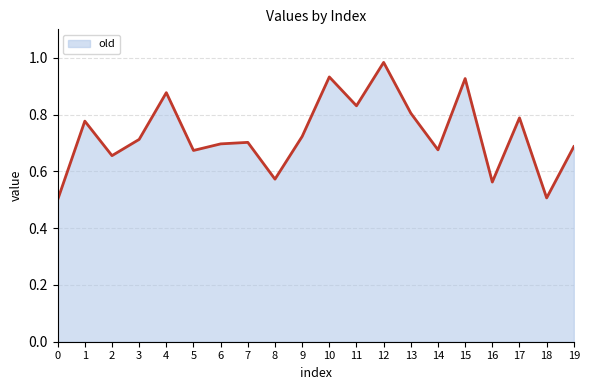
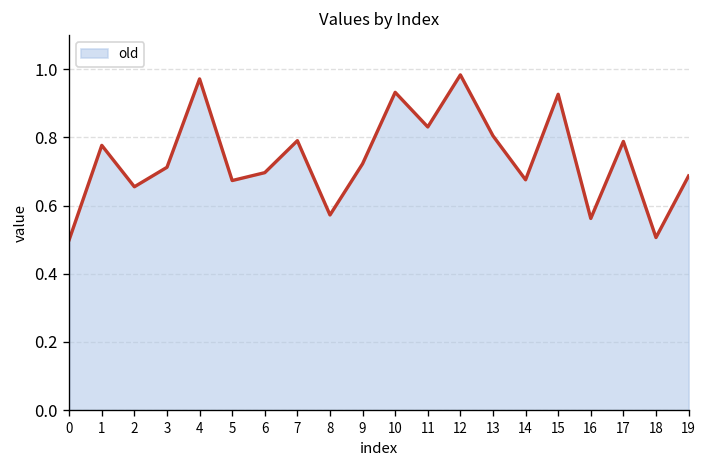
  {
    "0": 0.50,
    "1": 0.78,
    "2": 0.66,
    "3": 0.71,
-   "4": 0.88,
+   "4": 0.97,
    "5": 0.67,
    "6": 0.70,
-   "7": 0.70,
+   "7": 0.79,
    "8": 0.57,
    "9": 0.72,
    "10": 0.93,
    "11": 0.83,
    "12": 0.98,
    "13": 0.80,
    "14": 0.68,
    "15": 0.93,
    "16": 0.56,
    "17": 0.79,
    "18": 0.51,
    "19": 0.69
  }
